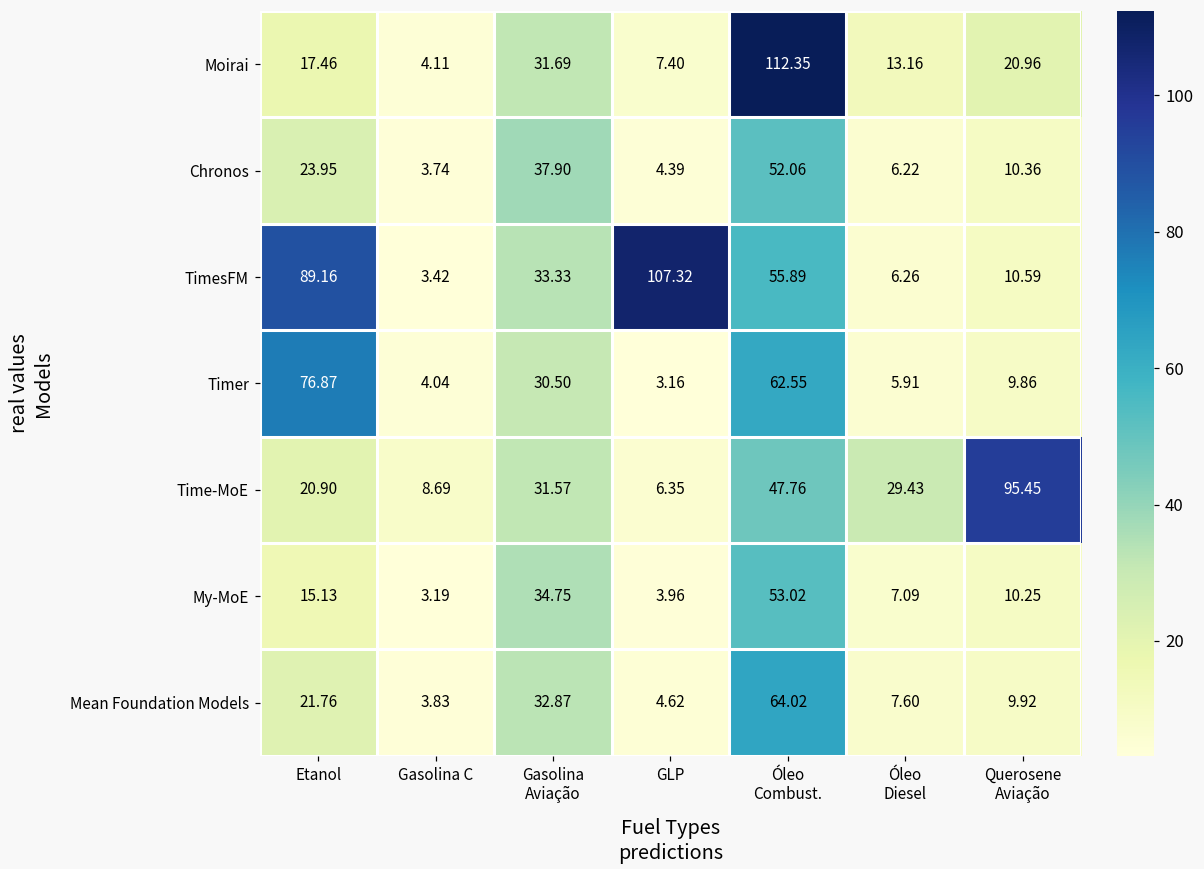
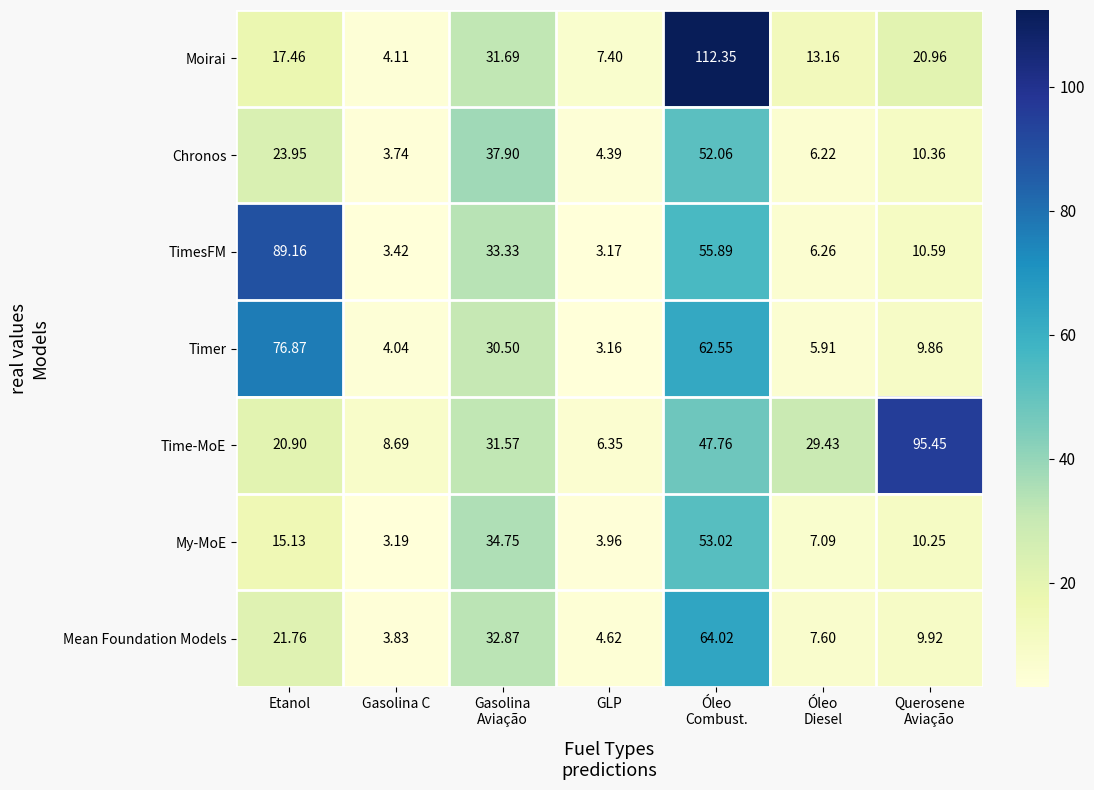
  {
    "Moirai": {
      "Etanol": 17.46,
      "Gasolina C": 4.11,
      "Gasolina Aviação": 31.69,
      "GLP": 7.40,
      "Óleo Combust.": 112.35,
      "Óleo Diesel": 13.16,
      "Querosene Aviação": 20.96
    },
    "Chronos": {
      "Etanol": 23.95,
      "Gasolina C": 3.74,
      "Gasolina Aviação": 37.90,
      "GLP": 4.39,
      "Óleo Combust.": 52.06,
      "Óleo Diesel": 6.22,
      "Querosene Aviação": 10.36
    },
    "TimesFM": {
      "Etanol": 89.16,
      "Gasolina C": 3.42,
      "Gasolina Aviação": 33.33,
-     "GLP": 107.32,
+     "GLP": 3.17,
      "Óleo Combust.": 55.89,
      "Óleo Diesel": 6.26,
      "Querosene Aviação": 10.59
    },
    "Timer": {
      "Etanol": 76.87,
      "Gasolina C": 4.04,
      "Gasolina Aviação": 30.50,
      "GLP": 3.16,
      "Óleo Combust.": 62.55,
      "Óleo Diesel": 5.91,
      "Querosene Aviação": 9.86
    },
    "Time-MoE": {
      "Etanol": 20.90,
      "Gasolina C": 8.69,
      "Gasolina Aviação": 31.57,
      "GLP": 6.35,
      "Óleo Combust.": 47.76,
      "Óleo Diesel": 29.43,
      "Querosene Aviação": 95.45
    },
    "My-MoE": {
      "Etanol": 15.13,
      "Gasolina C": 3.19,
      "Gasolina Aviação": 34.75,
      "GLP": 3.96,
      "Óleo Combust.": 53.02,
      "Óleo Diesel": 7.09,
      "Querosene Aviação": 10.25
    },
    "Mean Foundation Models": {
      "Etanol": 21.76,
      "Gasolina C": 3.83,
      "Gasolina Aviação": 32.87,
      "GLP": 4.62,
      "Óleo Combust.": 64.02,
      "Óleo Diesel": 7.60,
      "Querosene Aviação": 9.92
    }
  }
